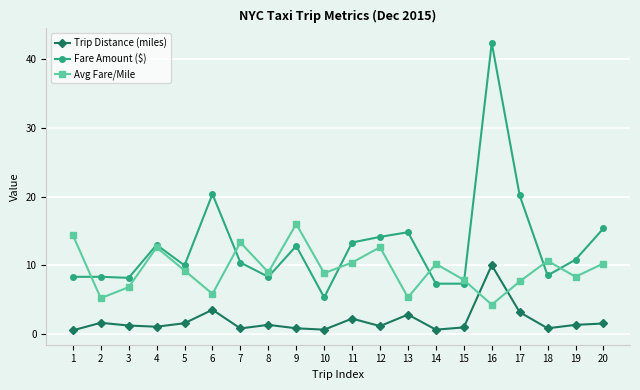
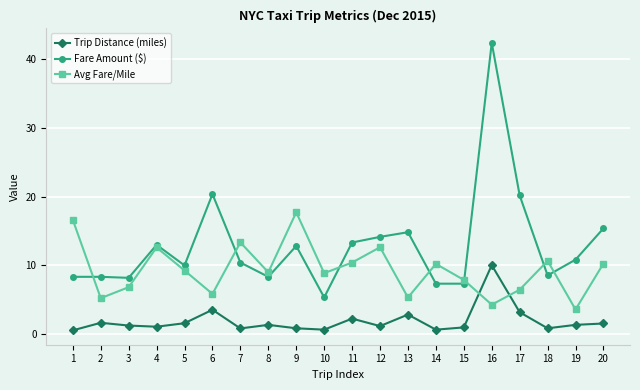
  {
    "Avg Fare/Mile": {
-     "1": 14,
+     "1": 17,
      "2": 5,
      "3": 7,
      "4": 13,
      "5": 9,
      "6": 6,
      "7": 13,
      "8": 9,
-     "9": 16,
+     "9": 18,
      "10": 9,
      "11": 10,
      "12": 13,
      "13": 5,
      "14": 10,
      "15": 8,
      "16": 4,
-     "17": 8,
+     "17": 6,
      "18": 11,
-     "19": 8,
+     "19": 4,
      "20": 10
    }
  }
